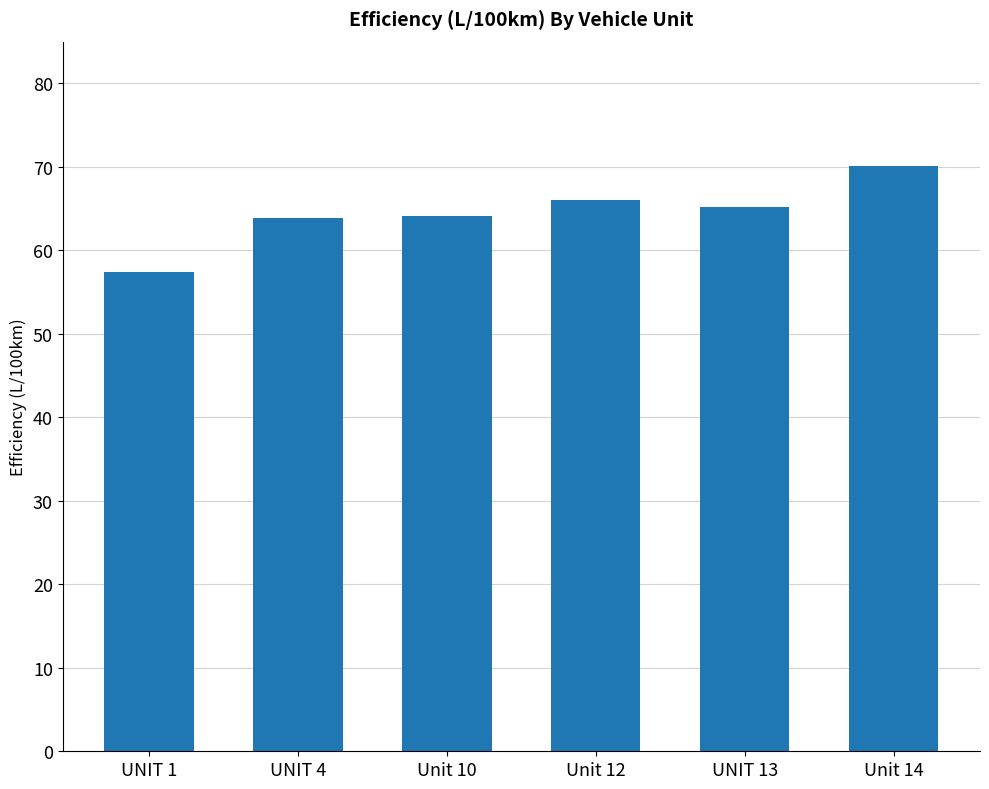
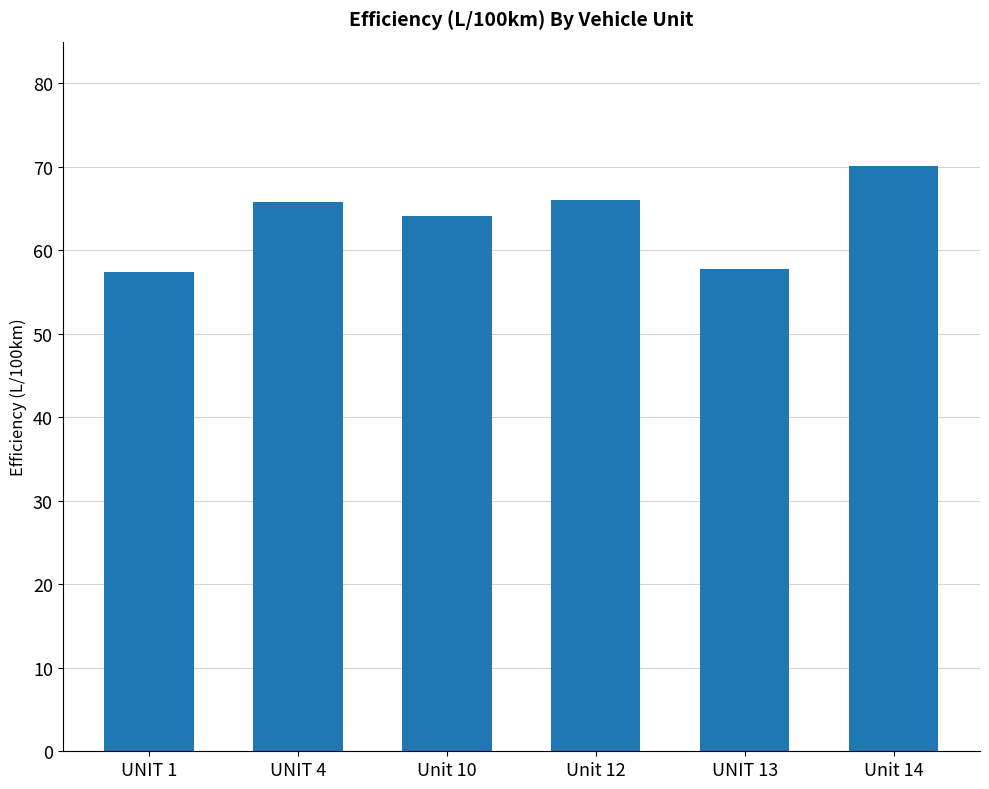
  {
    "UNIT 1": 57,
-   "UNIT 4": 64,
+   "UNIT 4": 66,
    "Unit 10": 64,
    "Unit 12": 66,
-   "UNIT 13": 65,
+   "UNIT 13": 58,
    "Unit 14": 70
  }
